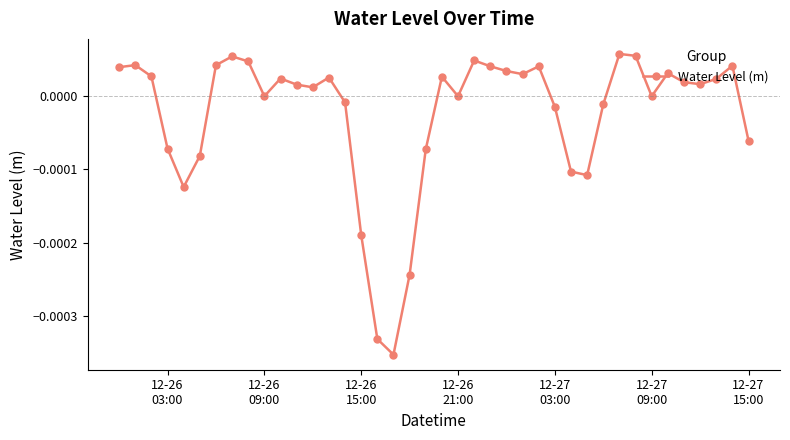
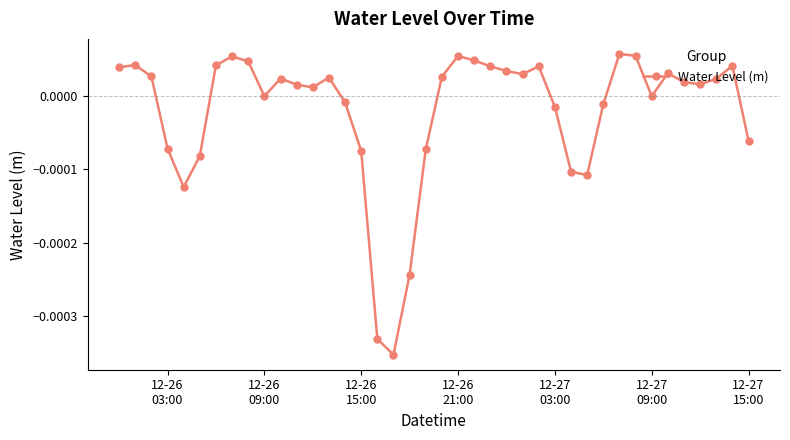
  {
    "12-26 03:00": -0.00007,
    "12-26 09:00": 0.00000,
-   "12-26 15:00": -0.00019,
-   "12-26 21:00": 0.0000,
+   "12-26 15:00": -0.00007,
+   "12-26 21:00": 0.0001,
    "12-27 03:00": -0.00001,
    "12-27 09:00": 0.00000,
    "12-27 15:00": -0.00006
  }
